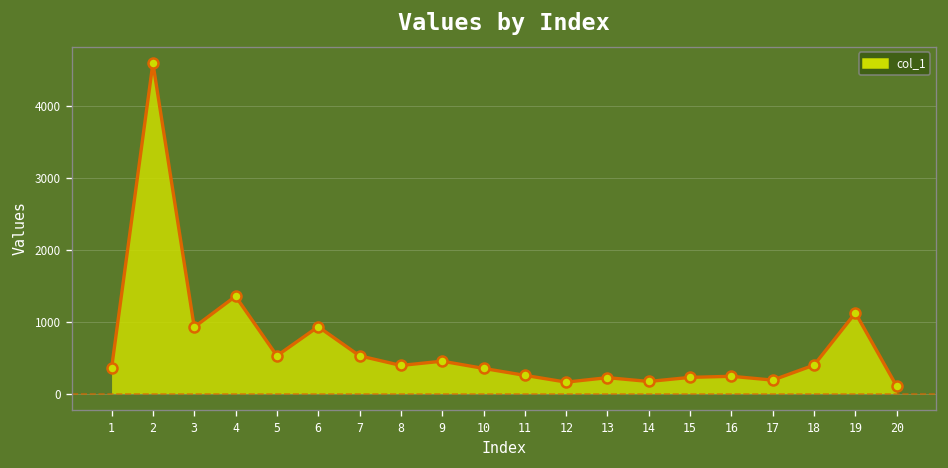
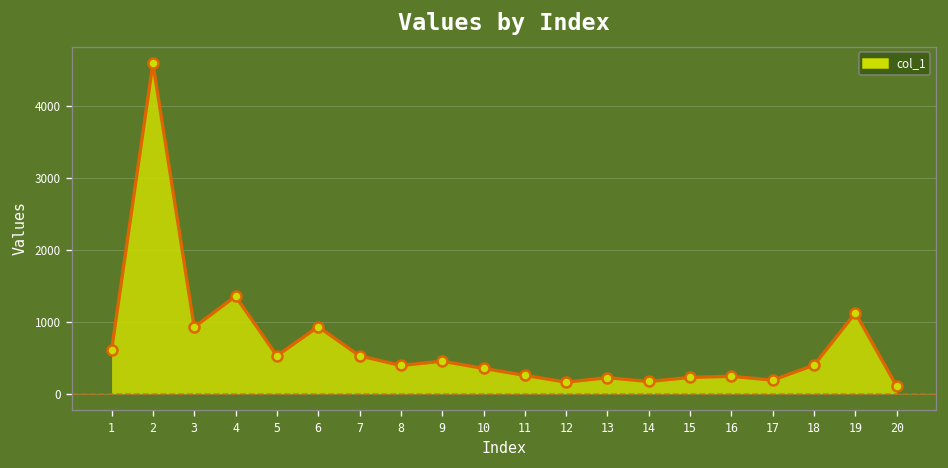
  {
-   "1": 400,
+   "1": 600,
    "2": 4600,
    "3": 900,
    "4": 1400,
    "5": 500,
    "6": 900,
    "7": 500,
    "8": 400,
    "9": 500,
    "10": 400,
    "11": 300,
    "12": 200,
    "13": 200,
    "14": 200,
    "15": 200,
    "16": 200,
    "17": 200,
    "18": 400,
    "19": 1100,
    "20": 100
  }
